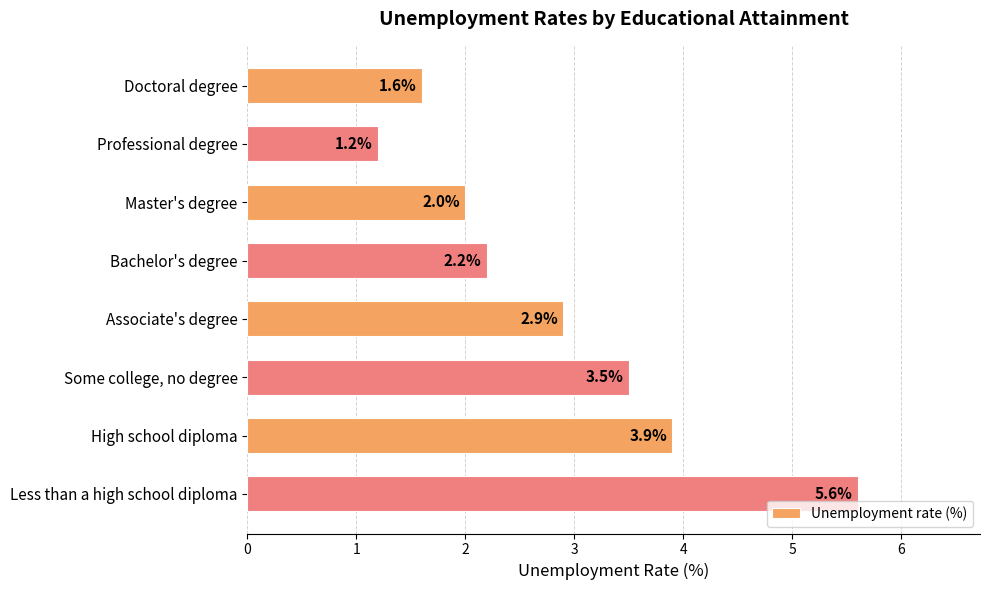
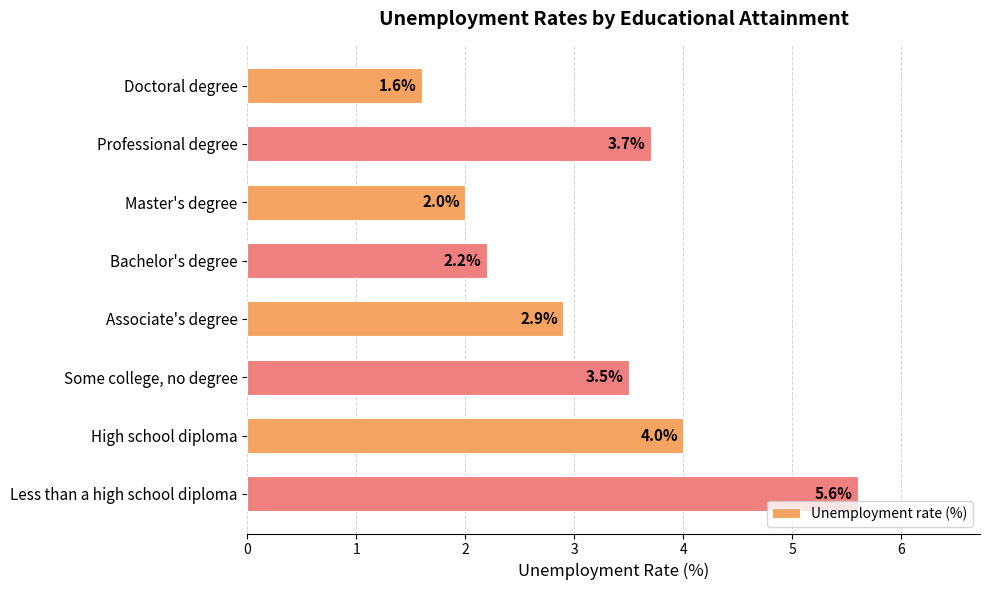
  {
    "Doctoral degree": "1.6%",
-   "Professional degree": "1.2%",
+   "Professional degree": "3.7%",
    "Master's degree": "2.0%",
    "Bachelor's degree": "2.2%",
    "Associate's degree": "2.9%",
    "Some college, no degree": "3.5%",
-   "High school diploma": "3.9%"
+   "High school diploma": "4.0%"
  }
